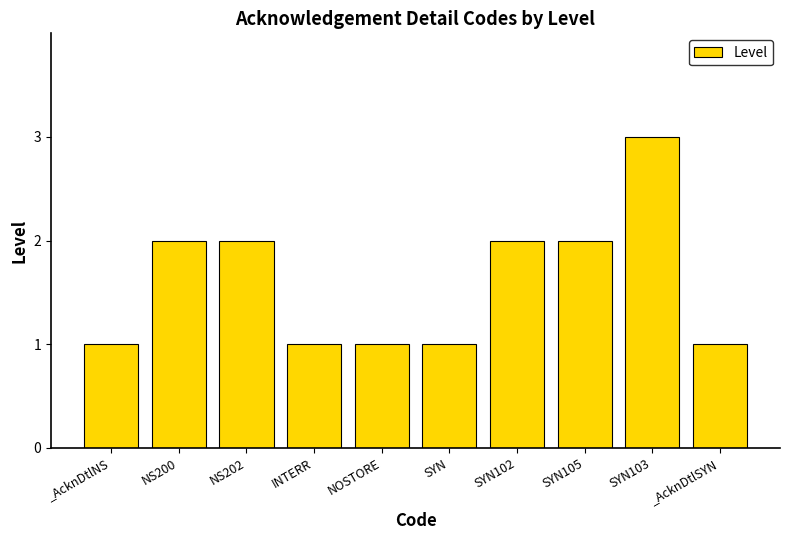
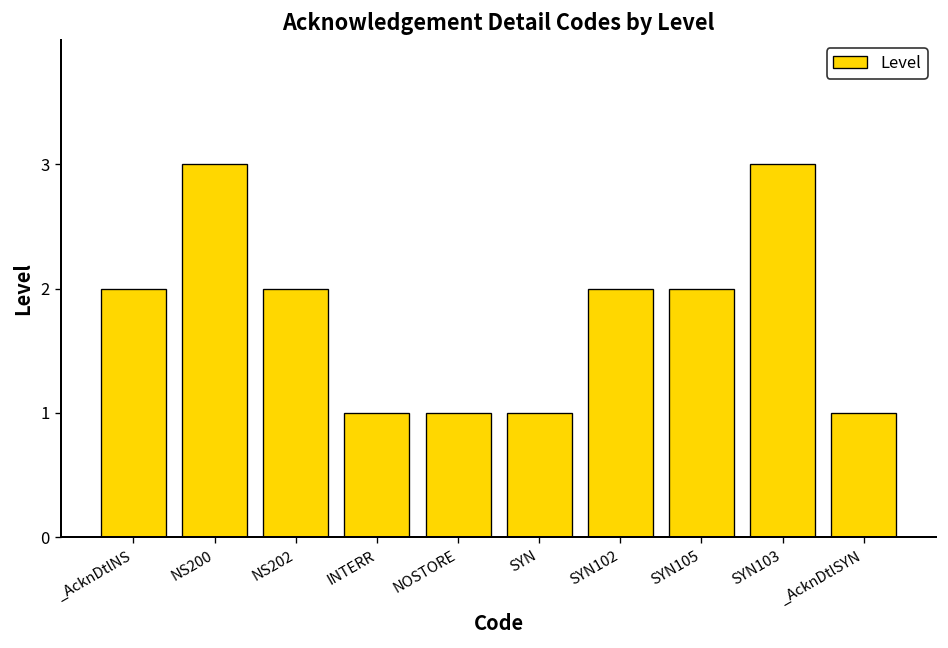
  {
-   "_AcknDtlNS": 1,
-   "NS200": 2,
+   "_AcknDtlNS": 2,
+   "NS200": 3,
    "NS202": 2,
    "INTERR": 1,
    "NOSTORE": 1,
    "SYN": 1,
    "SYN102": 2,
    "SYN105": 2,
    "SYN103": 3,
    "_AcknDtlSYN": 1
  }
